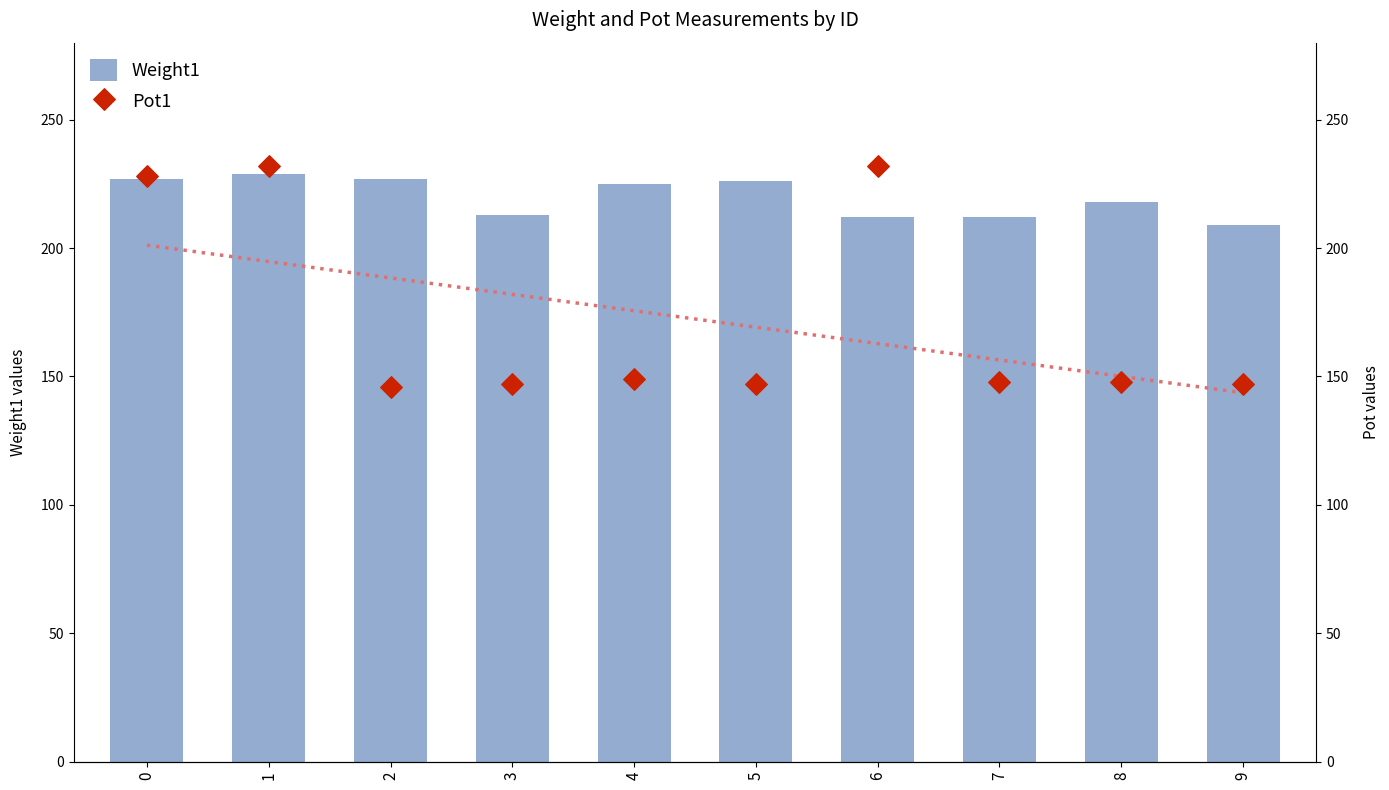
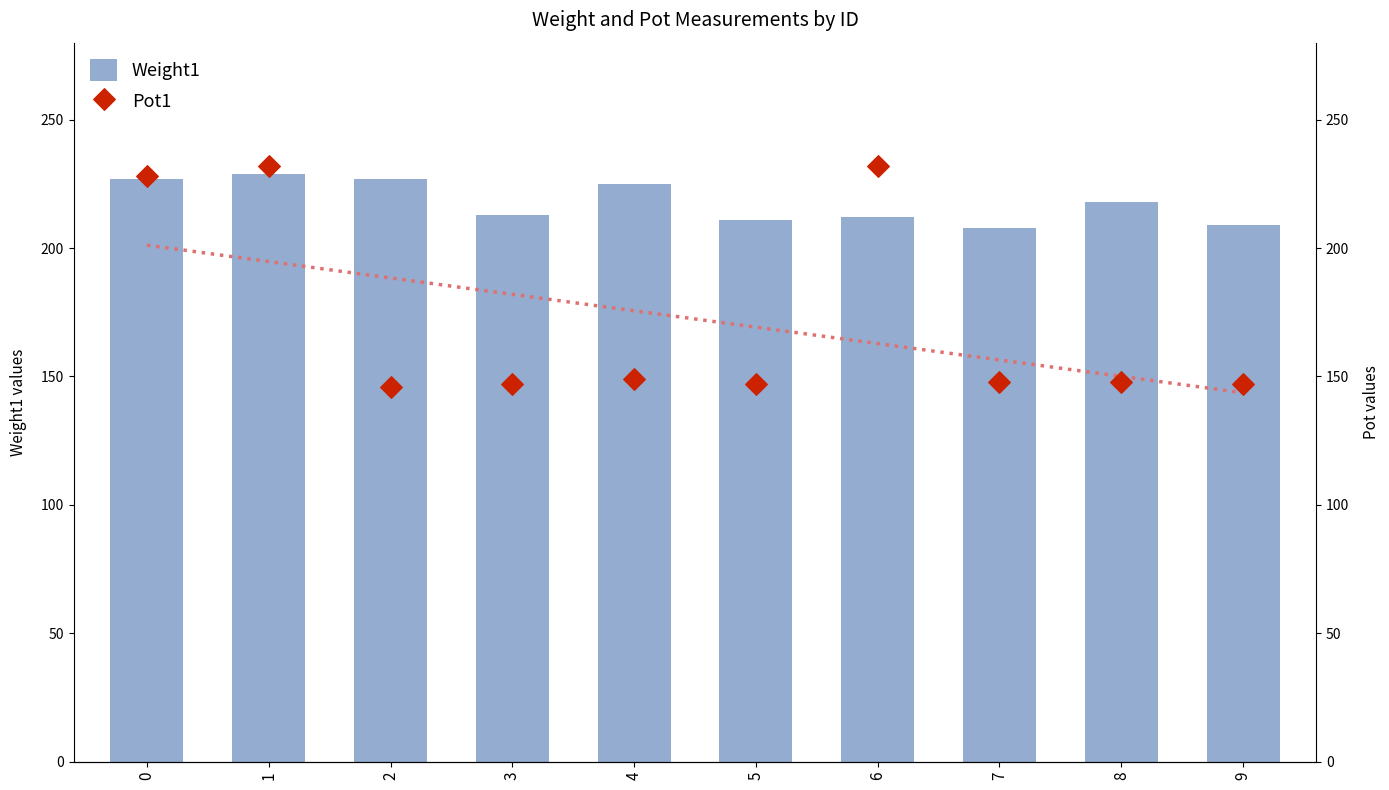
  {
    "Weight1": {
      "0": 227,
      "1": 229,
      "2": 227,
      "3": 213,
      "4": 225,
-     "5": 226,
+     "5": 211,
      "6": 212,
-     "7": 212,
+     "7": 208,
      "8": 218,
      "9": 209
    }
  }
